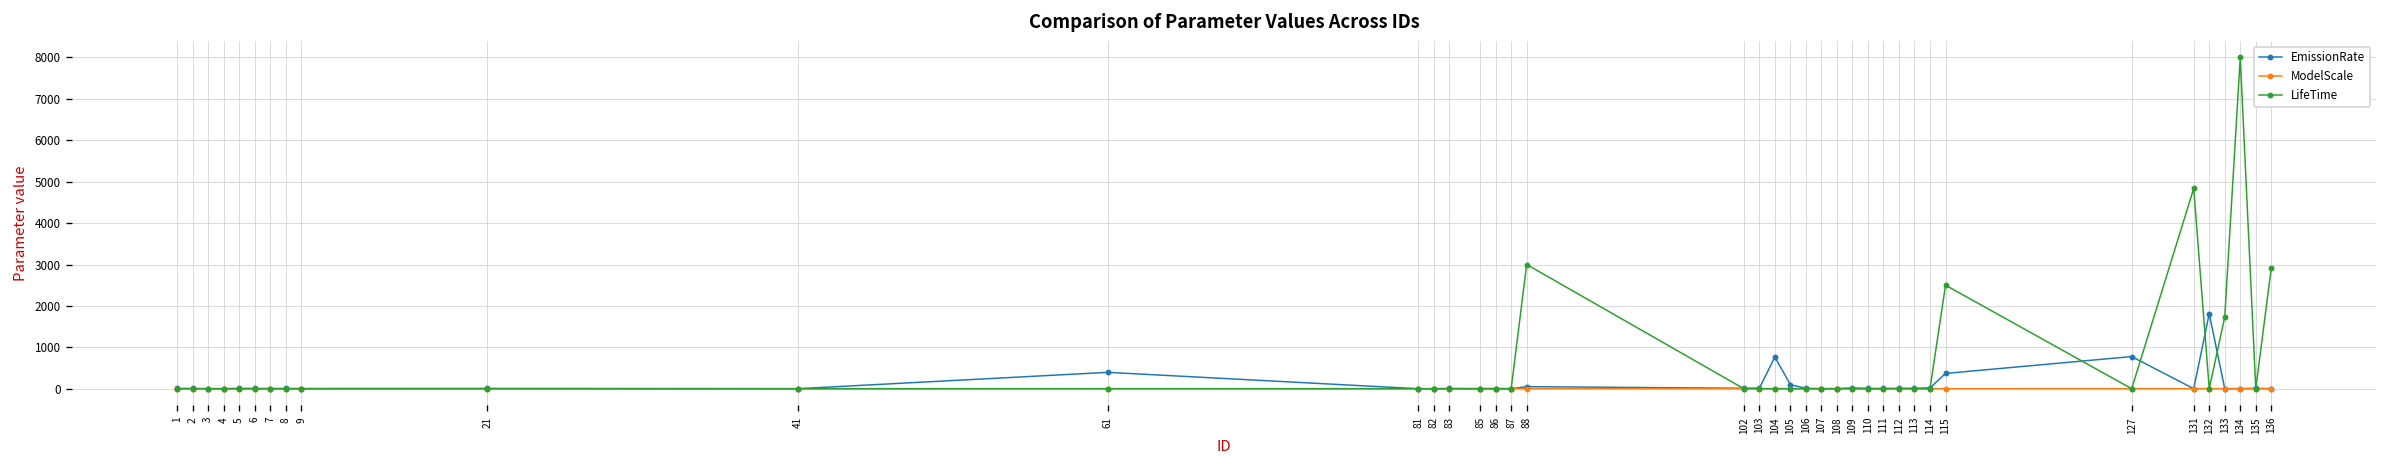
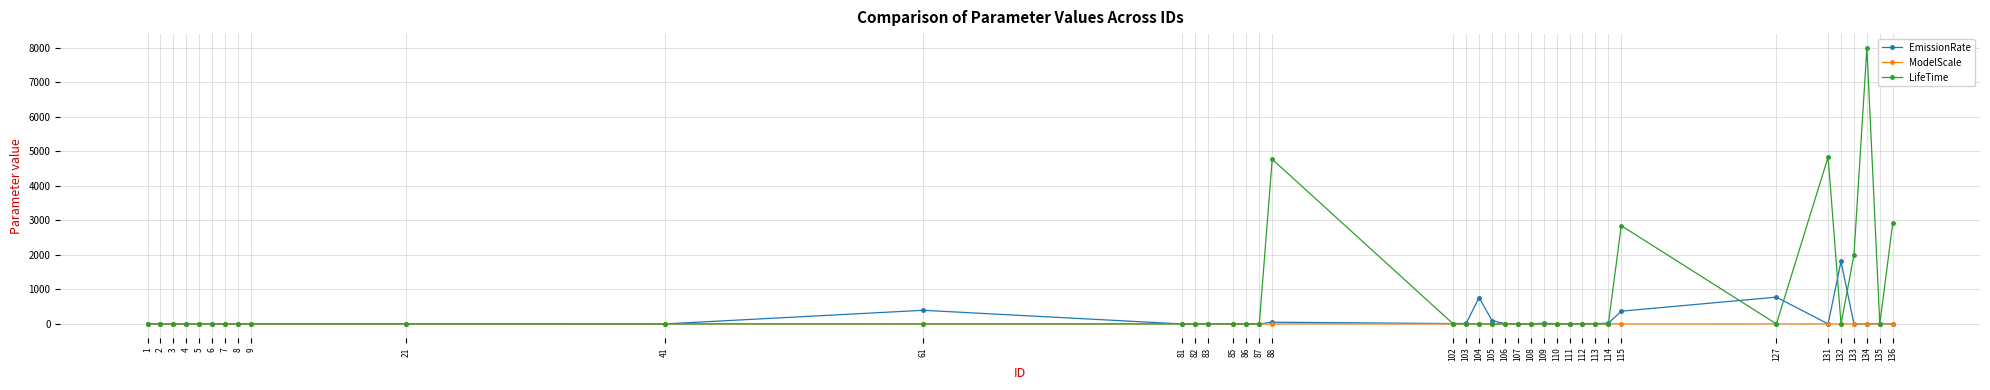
  {
    "EmissionRate": {
      "61": 400,
      "104": 800,
      "105": 100,
      "115": 400,
      "127": 800,
      "132": 1800
    },
    "ModelScale": {
      "115": 0
    },
    "LifeTime": {
-     "88": 3000,
-     "115": 2500,
+     "88": 4800,
+     "115": 2800,
      "131": 4800,
-     "133": 1700,
+     "133": 2000,
      "134": 8000,
      "136": 2900
    }
  }
